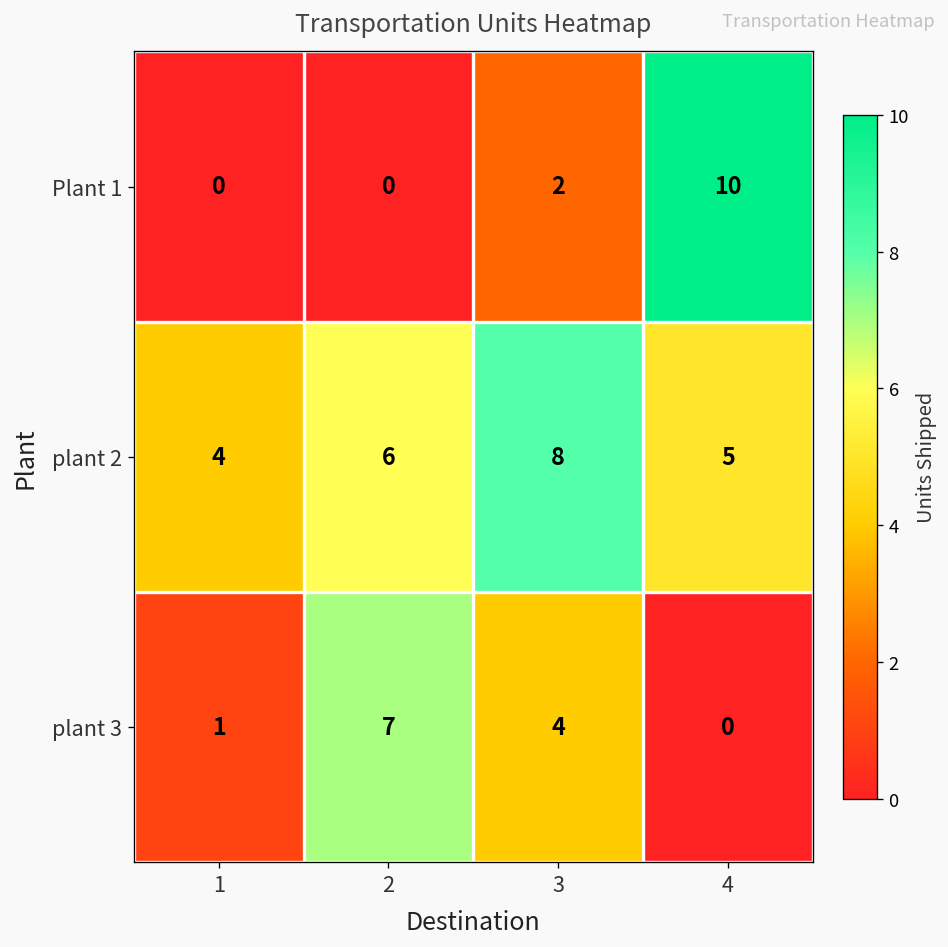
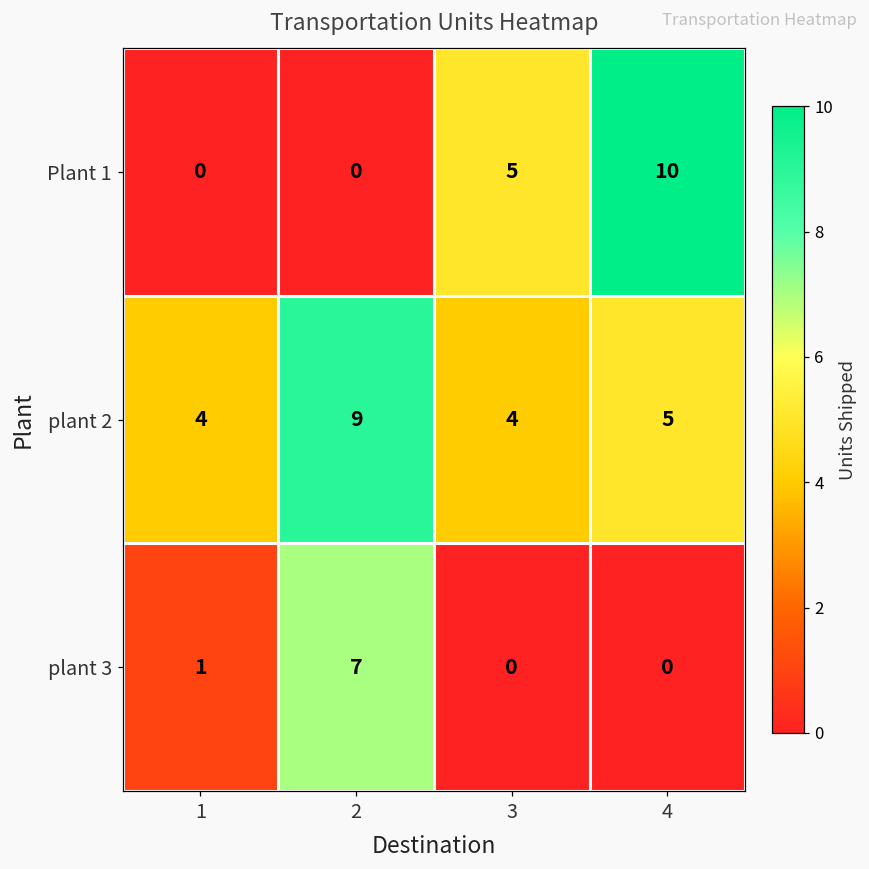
  {
    "Plant 1": {
      "1": 0,
      "2": 0,
-     "3": 2,
+     "3": 5,
      "4": 10
    },
    "plant 2": {
      "1": 4,
-     "2": 6,
-     "3": 8,
+     "2": 9,
+     "3": 4,
      "4": 5
    },
    "plant 3": {
      "1": 1,
      "2": 7,
-     "3": 4,
+     "3": 0,
      "4": 0
    }
  }
